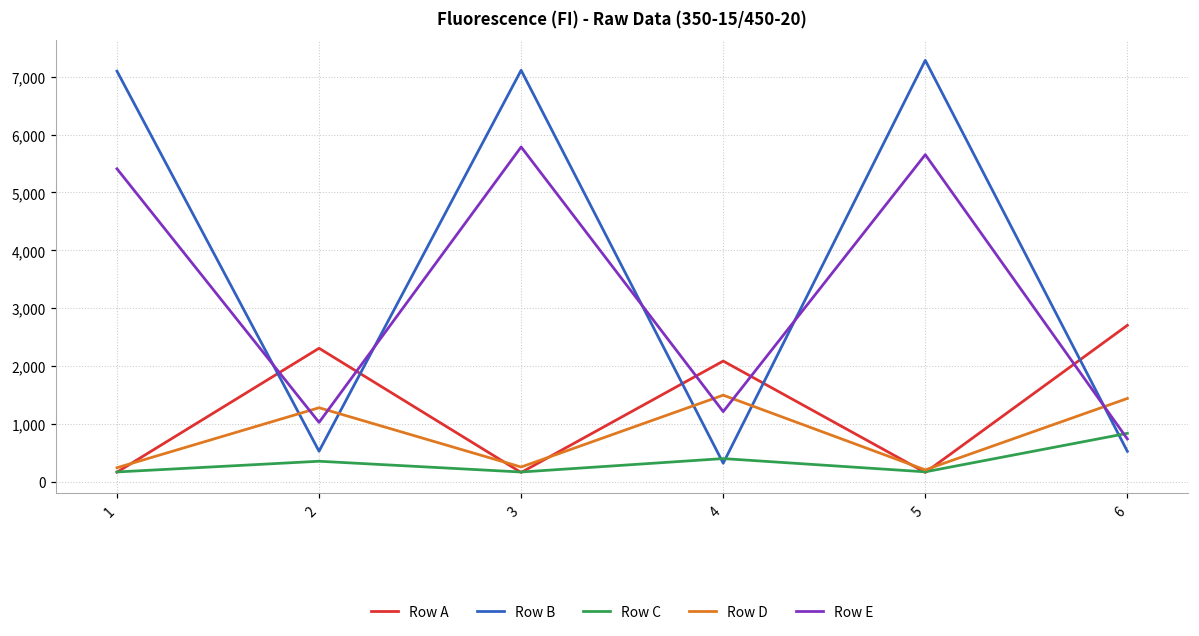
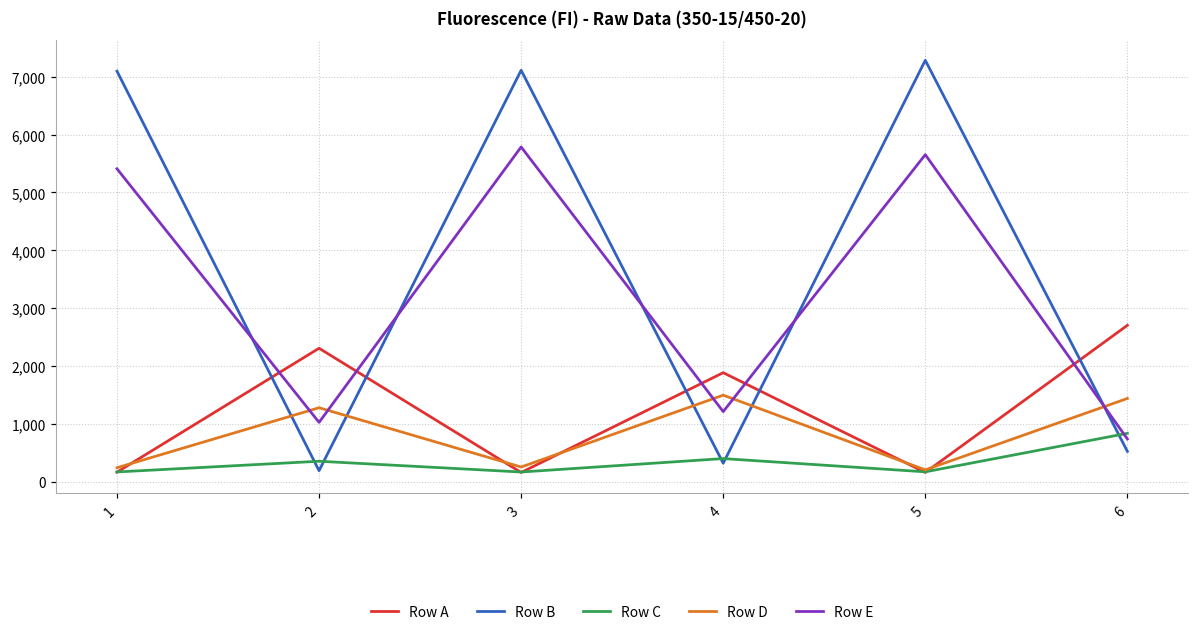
  {
    "Row A": {
      "2": "2,300",
-     "4": "2,100",
+     "4": "1,900",
      "6": "2,700"
    },
    "Row B": {
      "1": "7,100",
-     "2": "500",
+     "2": "200",
      "3": "7,100",
      "4": "300",
      "5": "7,300",
      "6": "500"
    },
    "Row C": {
      "2": "400",
      "4": "400",
      "6": "800"
    },
    "Row D": {
      "1": "200",
      "2": "1,300",
      "3": "300",
      "4": "1,500",
      "6": "1,400"
    },
    "Row E": {
      "1": "5,400",
      "2": "1,000",
      "3": "5,800",
      "4": "1,200",
      "5": "5,700",
      "6": "700"
    }
  }
